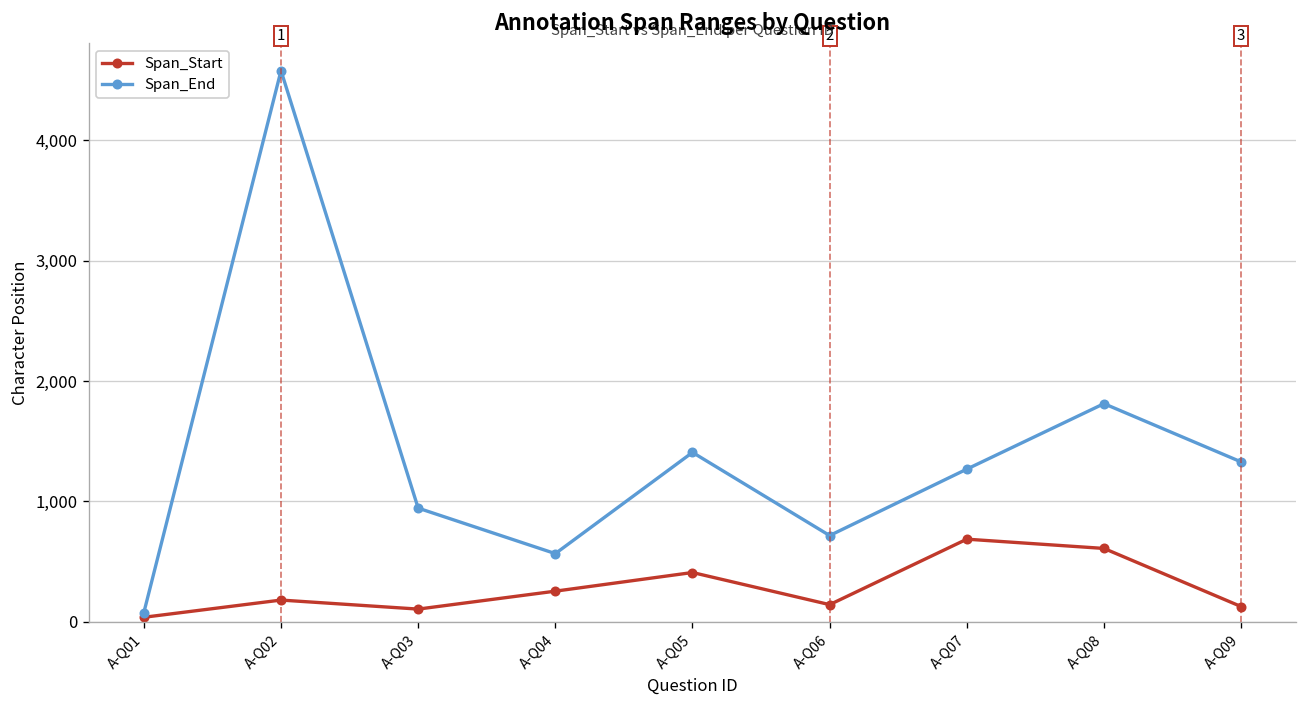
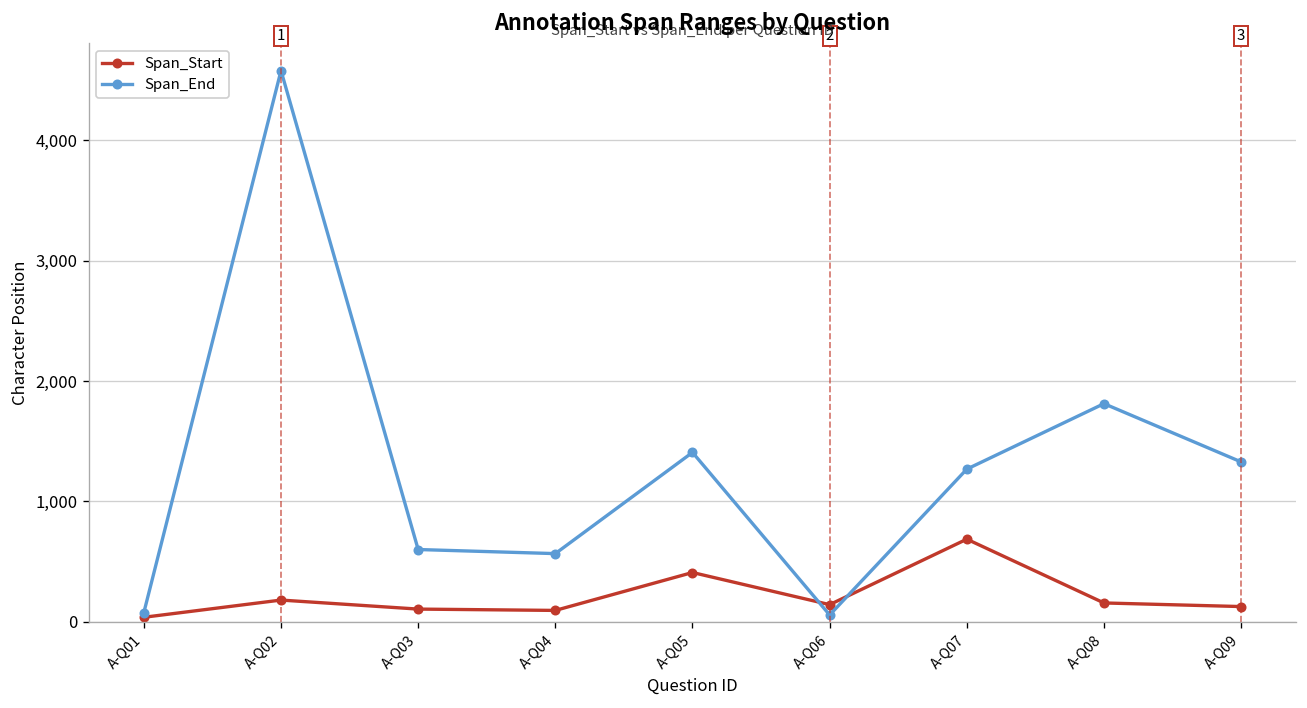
  {
    "Span_Start": {
      "A-Q01": "40",
      "A-Q02": "180",
      "A-Q03": "110",
-     "A-Q04": "250",
+     "A-Q04": "90",
      "A-Q05": "410",
      "A-Q06": "140",
      "A-Q07": "690",
-     "A-Q08": "610",
+     "A-Q08": "160",
      "A-Q09": "130"
    },
    "Span_End": {
      "A-Q01": "80",
-     "A-Q03": "940",
+     "A-Q03": "600",
      "A-Q04": "570",
      "A-Q05": "1,410",
-     "A-Q06": "720",
+     "A-Q06": "60",
      "A-Q07": "1,270",
      "A-Q08": "1,810",
      "A-Q09": "1,330"
    }
  }
